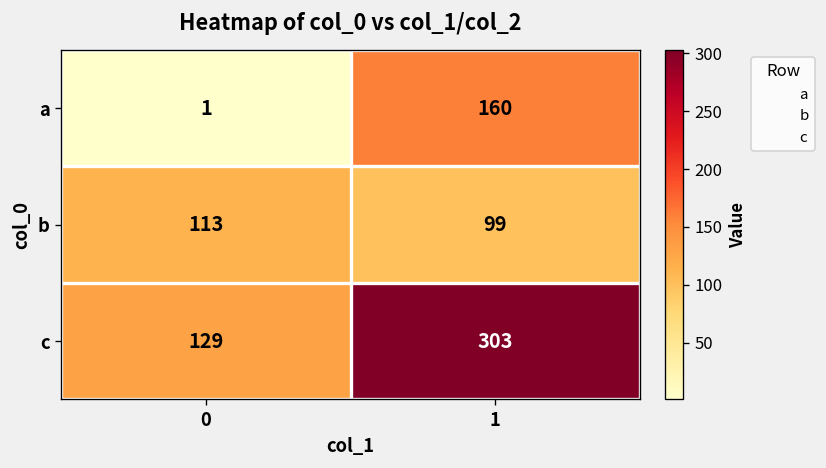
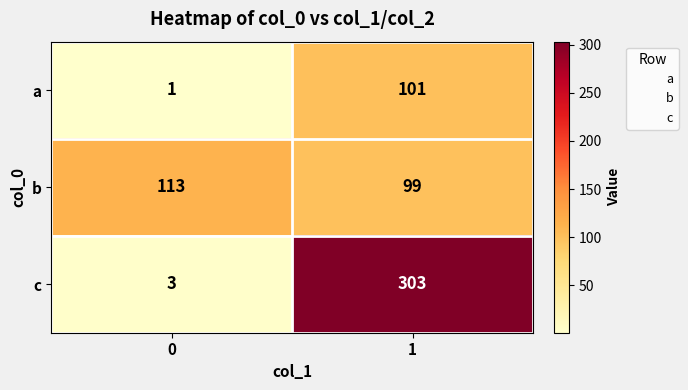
  {
    "a": {
      "0": 1,
-     "1": 160
+     "1": 101
    },
    "b": {
      "0": 113,
      "1": 99
    },
    "c": {
-     "0": 129,
+     "0": 3,
      "1": 303
    }
  }
